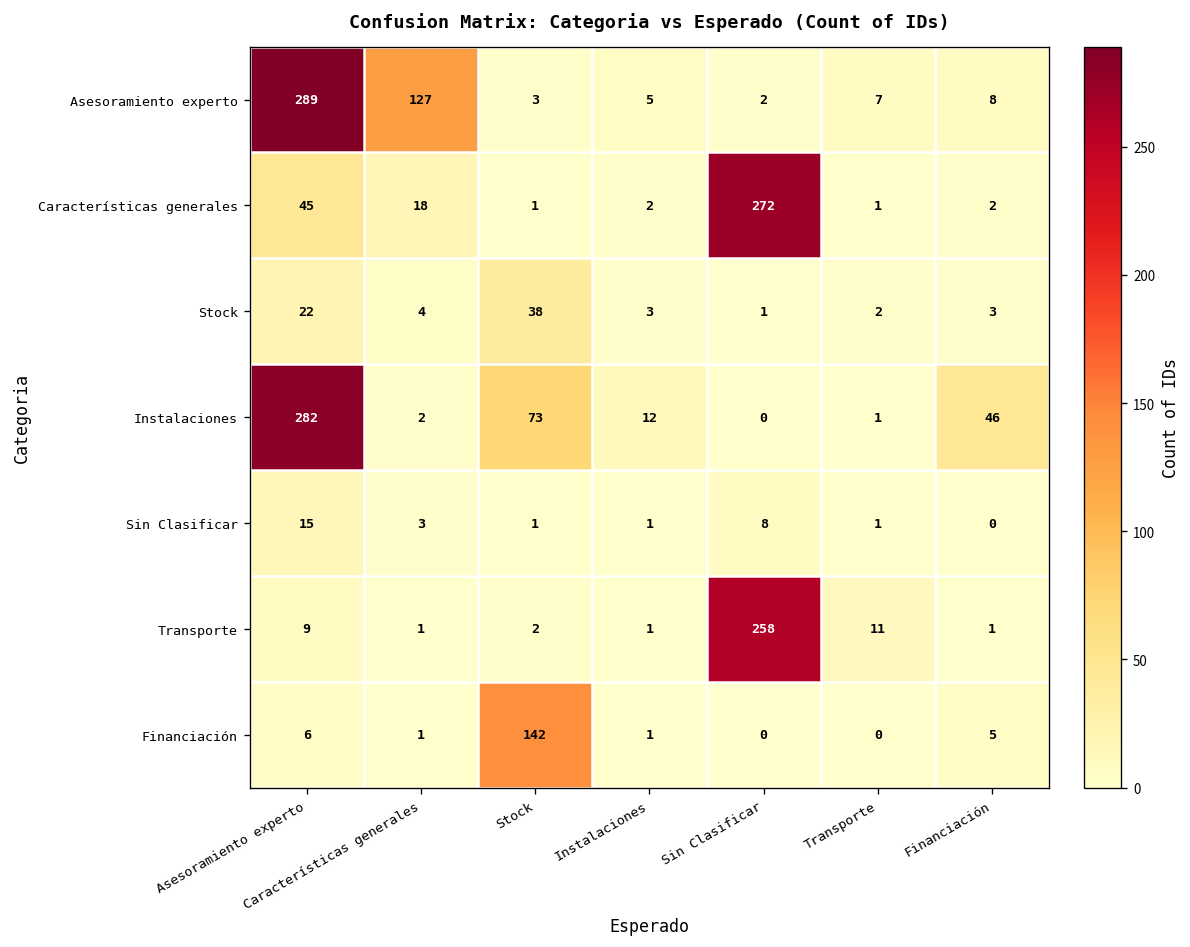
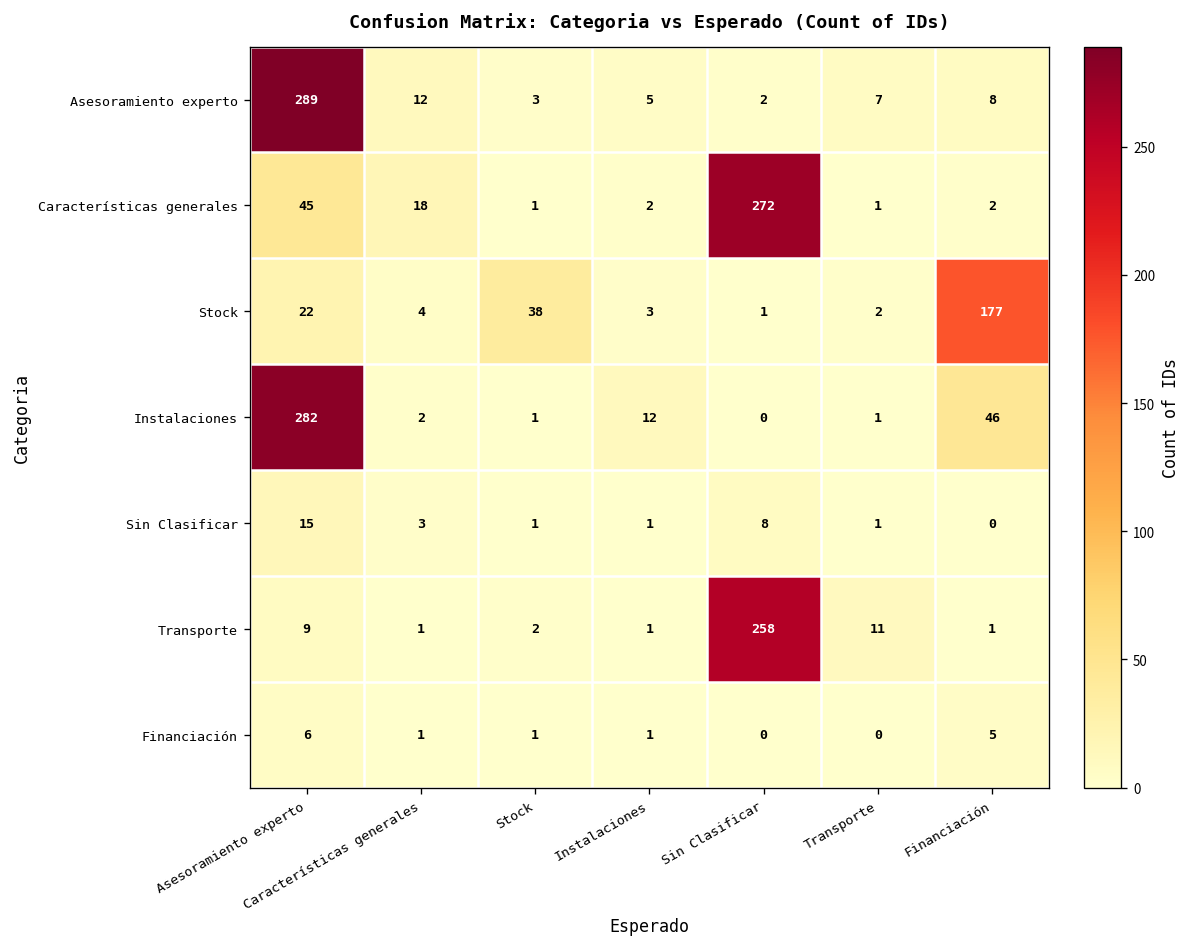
  {
    "Asesoramiento experto": {
      "Asesoramiento experto": 289,
-     "Características generales": 127,
+     "Características generales": 12,
      "Stock": 3,
      "Instalaciones": 5,
      "Sin Clasificar": 2,
      "Transporte": 7,
      "Financiación": 8
    },
    "Características generales": {
      "Asesoramiento experto": 45,
      "Características generales": 18,
      "Stock": 1,
      "Instalaciones": 2,
      "Sin Clasificar": 272,
      "Transporte": 1,
      "Financiación": 2
    },
    "Stock": {
      "Asesoramiento experto": 22,
      "Características generales": 4,
      "Stock": 38,
      "Instalaciones": 3,
      "Sin Clasificar": 1,
      "Transporte": 2,
-     "Financiación": 3
+     "Financiación": 177
    },
    "Instalaciones": {
      "Asesoramiento experto": 282,
      "Características generales": 2,
-     "Stock": 73,
+     "Stock": 1,
      "Instalaciones": 12,
      "Sin Clasificar": 0,
      "Transporte": 1,
      "Financiación": 46
    },
    "Sin Clasificar": {
      "Asesoramiento experto": 15,
      "Características generales": 3,
      "Stock": 1,
      "Instalaciones": 1,
      "Sin Clasificar": 8,
      "Transporte": 1,
      "Financiación": 0
    },
    "Transporte": {
      "Asesoramiento experto": 9,
      "Características generales": 1,
      "Stock": 2,
      "Instalaciones": 1,
      "Sin Clasificar": 258,
      "Transporte": 11,
      "Financiación": 1
    },
    "Financiación": {
      "Asesoramiento experto": 6,
      "Características generales": 1,
-     "Stock": 142,
+     "Stock": 1,
      "Instalaciones": 1,
      "Sin Clasificar": 0,
      "Transporte": 0,
      "Financiación": 5
    }
  }
